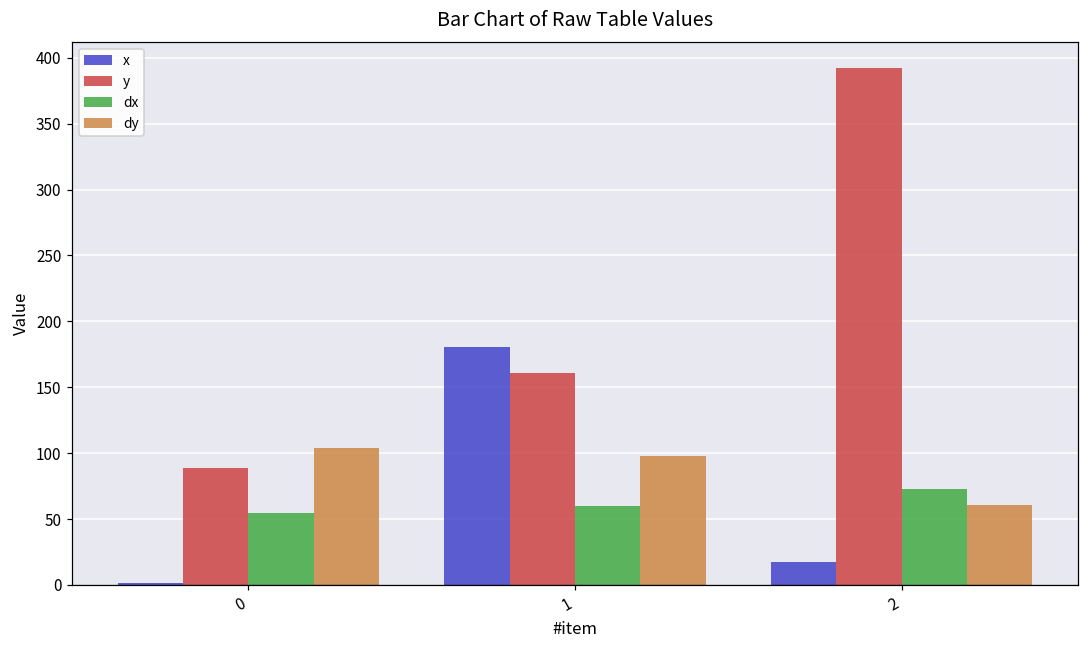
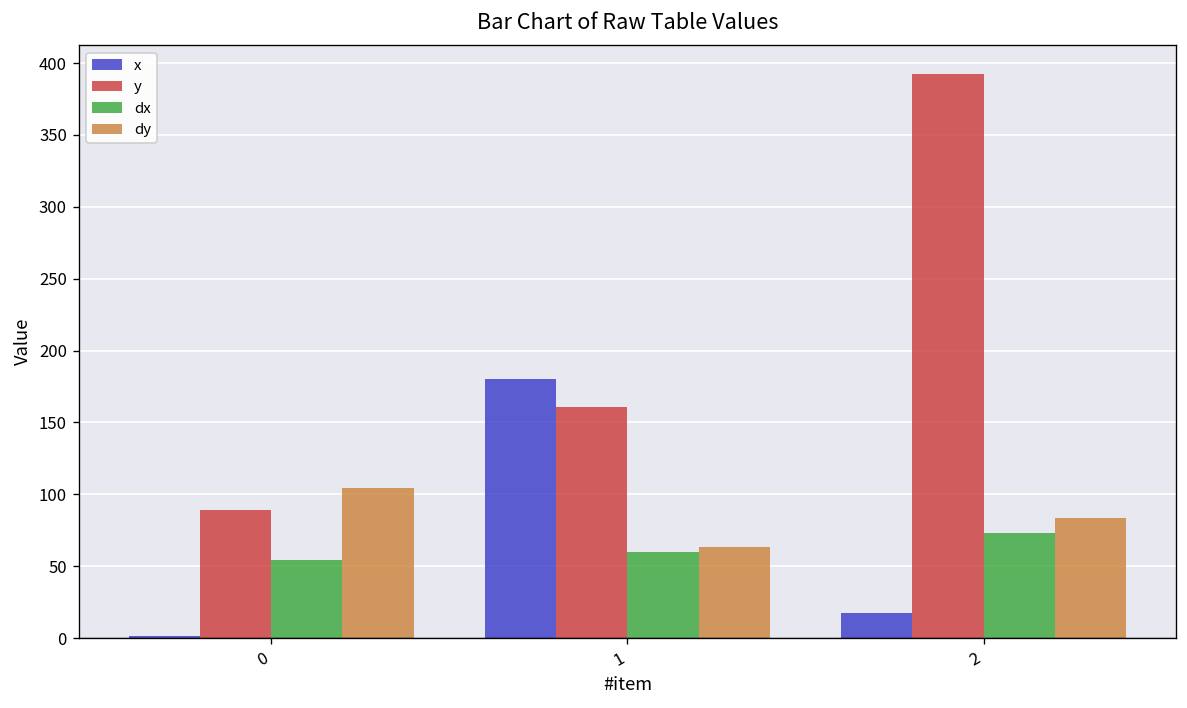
  {
    "x": {
      "1": 181,
      "2": 17
    },
    "y": {
      "0": 89,
      "1": 161,
      "2": 393
    },
    "dx": {
      "0": 54,
      "1": 60,
      "2": 73
    },
    "dy": {
      "0": 104,
-     "1": 98,
-     "2": 61
+     "1": 64,
+     "2": 84
    }
  }
